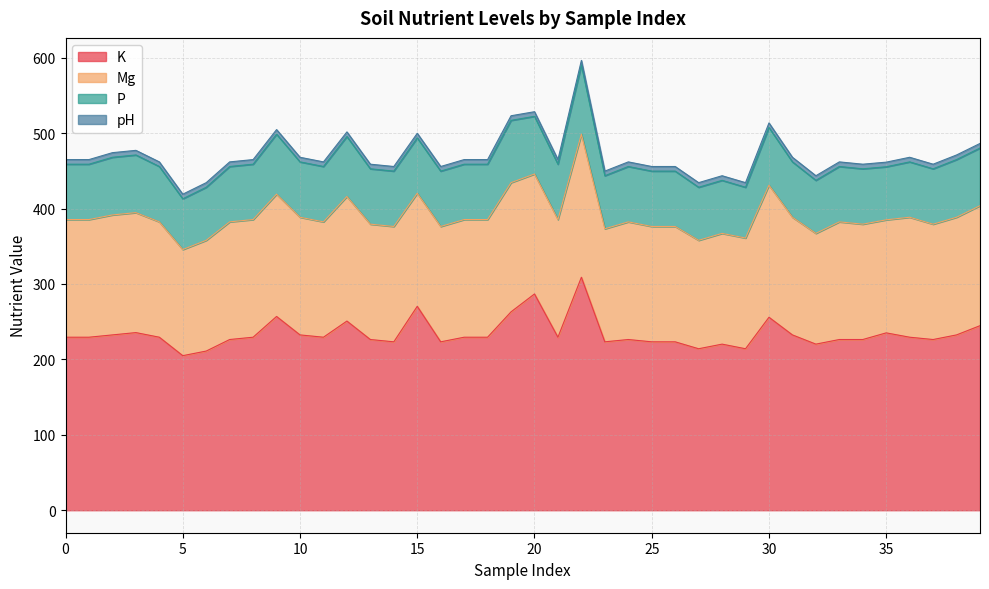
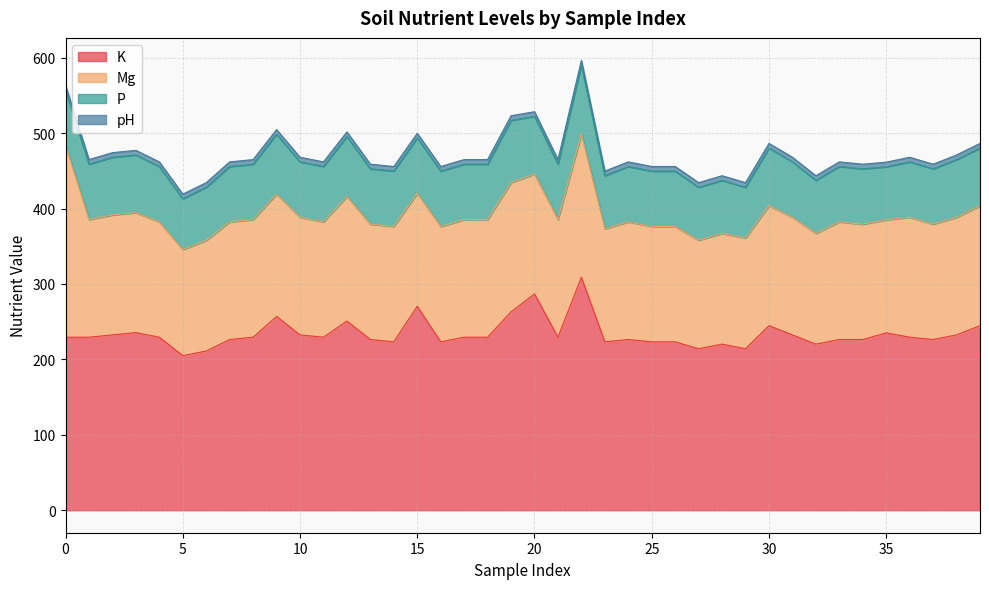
  {
    "K": {
      "0": 230,
      "5": 200,
      "10": 230,
      "15": 270,
      "20": 290,
      "25": 220,
-     "30": 260,
+     "30": 240,
      "35": 240
    },
    "Mg": {
-     "0": 160,
+     "0": 250,
      "5": 140,
      "10": 160,
      "15": 150,
      "20": 160,
      "25": 150,
-     "30": 180,
+     "30": 160,
      "35": 150
    }
  }
